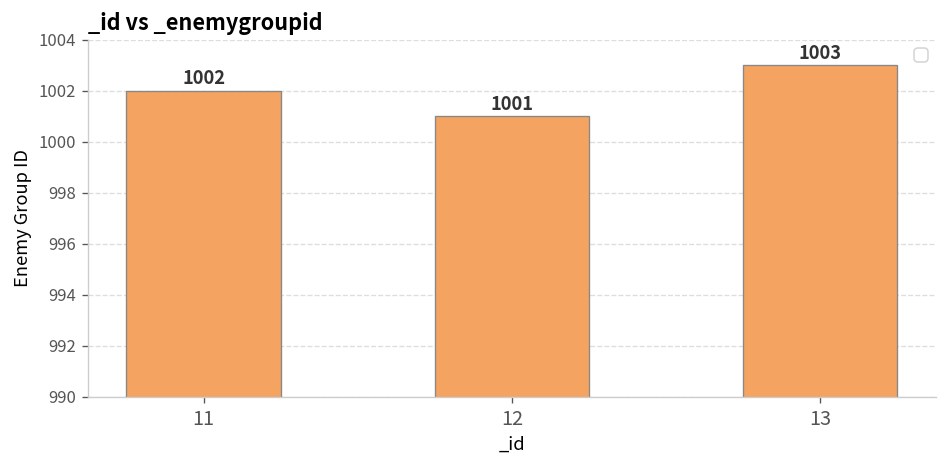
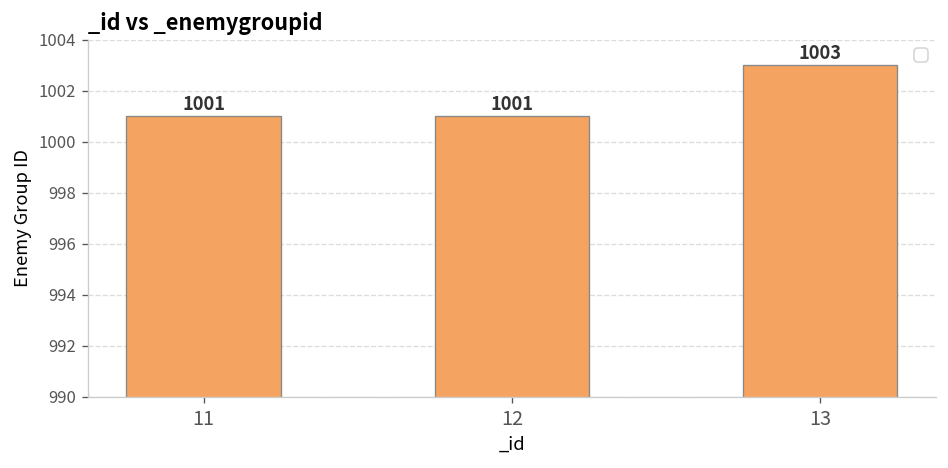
  {
-   "11": 1002,
+   "11": 1001,
    "12": 1001,
    "13": 1003
  }
